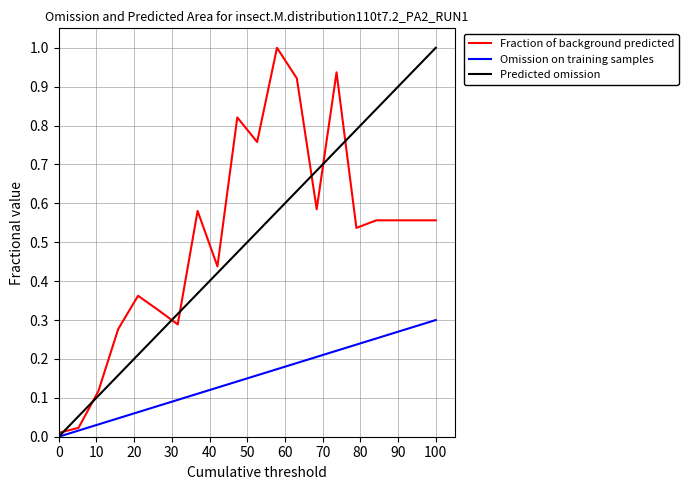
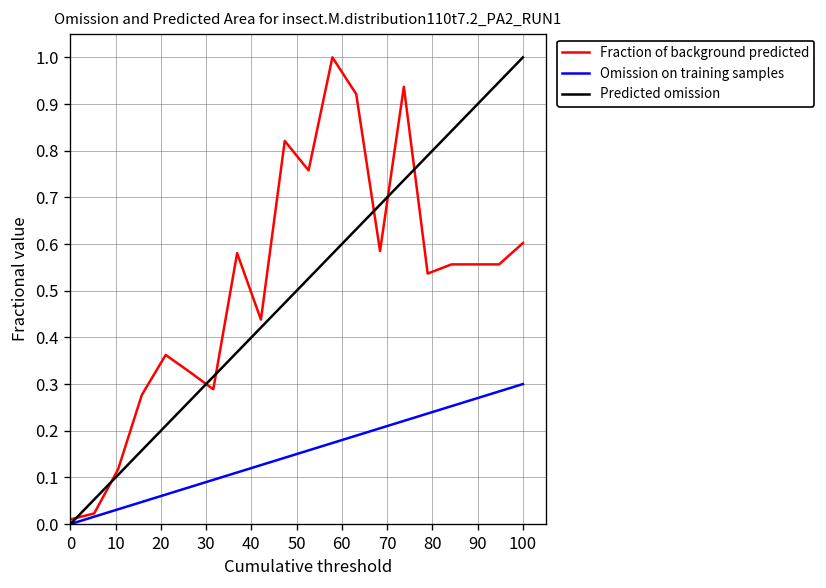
  {
    "Fraction of background predicted": {
      "0": 0.01,
-     "100": 0.56
+     "100": 0.60
    },
    "Omission on training samples": {
      "100": 0.30
    },
    "Predicted omission": {
      "100": 1.00
    }
  }
